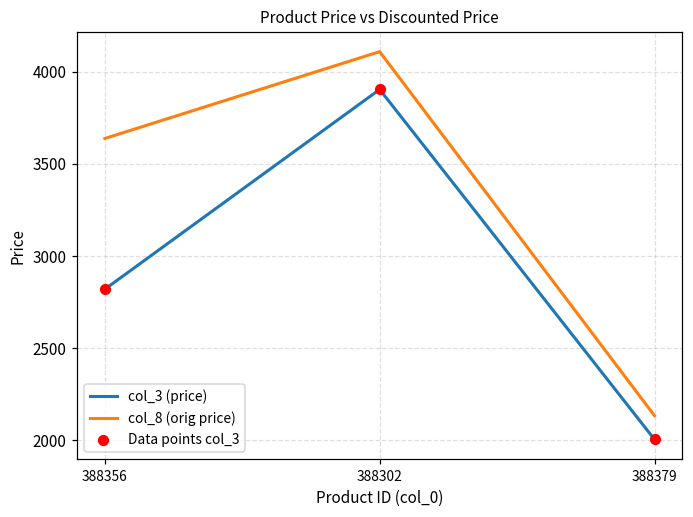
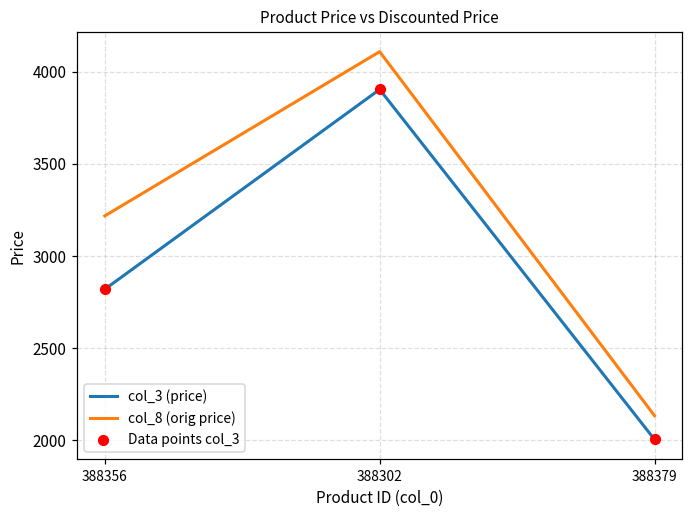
  {
    "Data points col_3": {
      "388356": 2820,
      "388302": 3900,
      "388379": 2010
    },
    "col_8 (orig price)": {
-     "388356": 3640,
+     "388356": 3220,
      "388302": 4110,
      "388379": 2130
    }
  }
